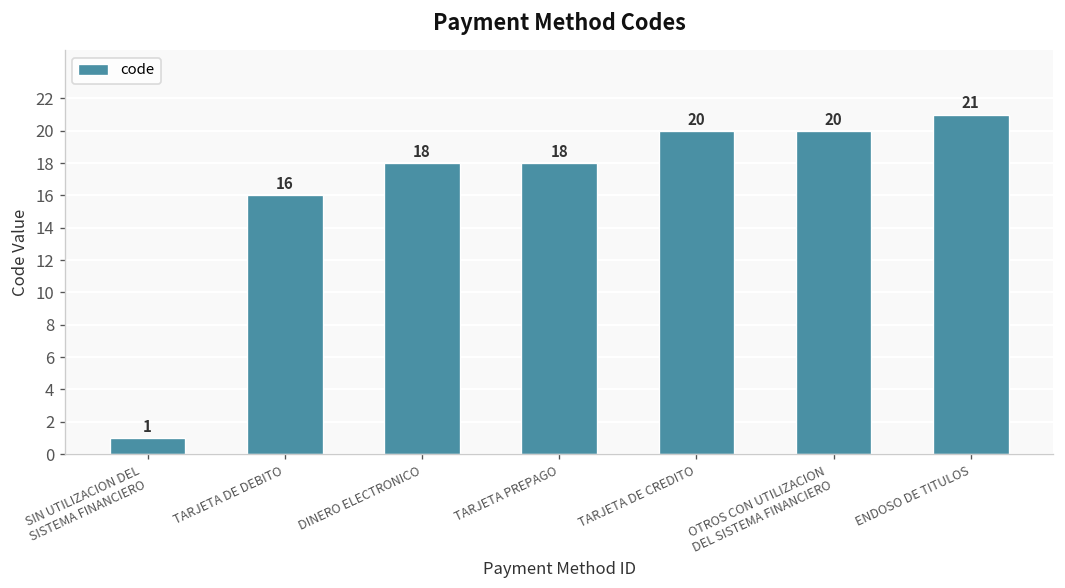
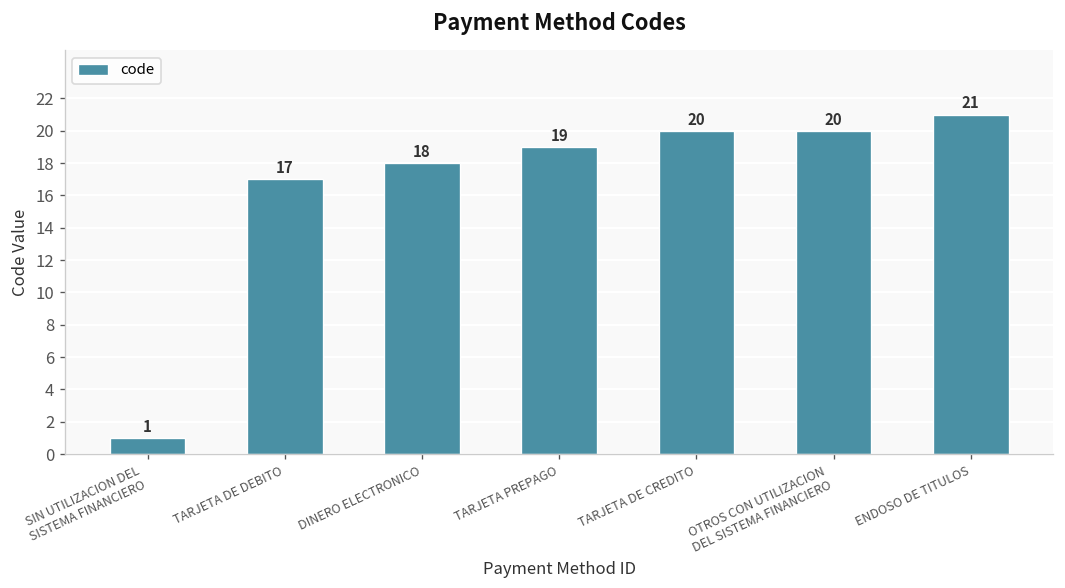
  {
    "SIN UTILIZACION DEL SISTEMA FINANCIERO": 1,
-   "TARJETA DE DEBITO": 16,
+   "TARJETA DE DEBITO": 17,
    "DINERO ELECTRONICO": 18,
-   "TARJETA PREPAGO": 18,
+   "TARJETA PREPAGO": 19,
    "TARJETA DE CREDITO": 20,
    "OTROS CON UTILIZACION DEL SISTEMA FINANCIERO": 20,
    "ENDOSO DE TITULOS": 21
  }
